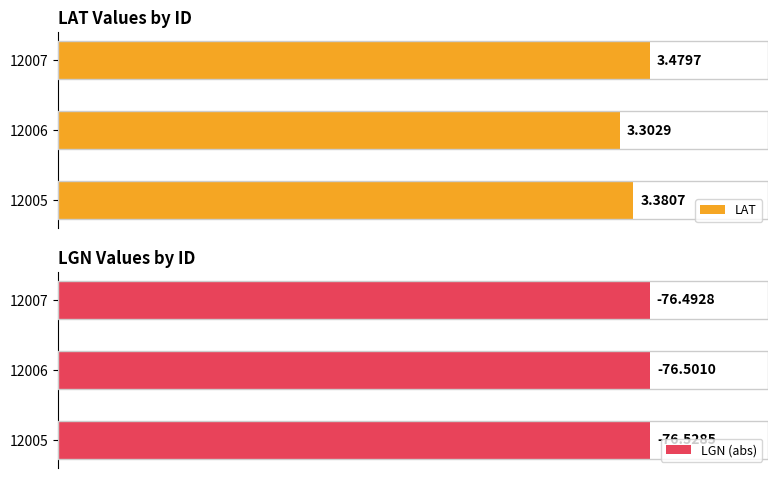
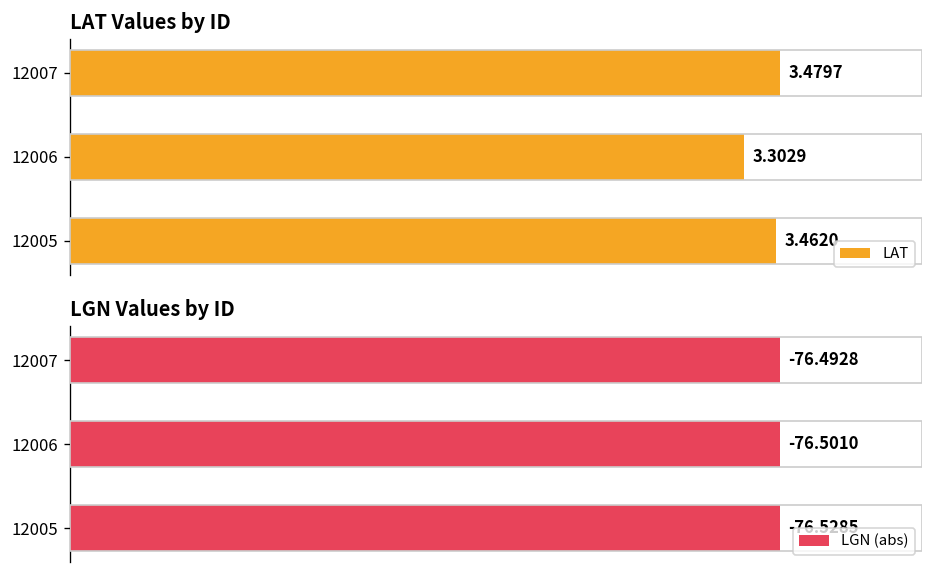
  {
    "LAT Values by ID": {
      "12007": 3.4797,
      "12006": 3.3029,
-     "12005": 3.3807
+     "12005": 3.4620
    }
  }
